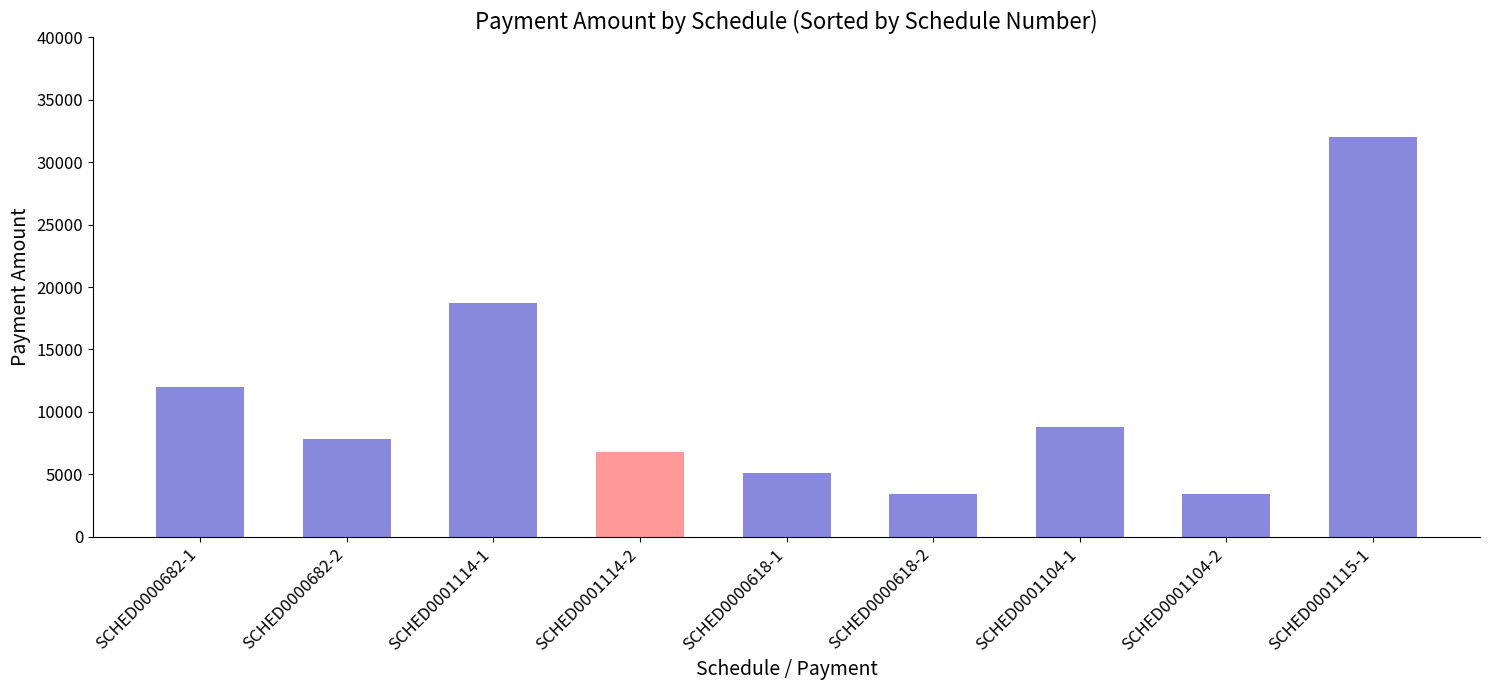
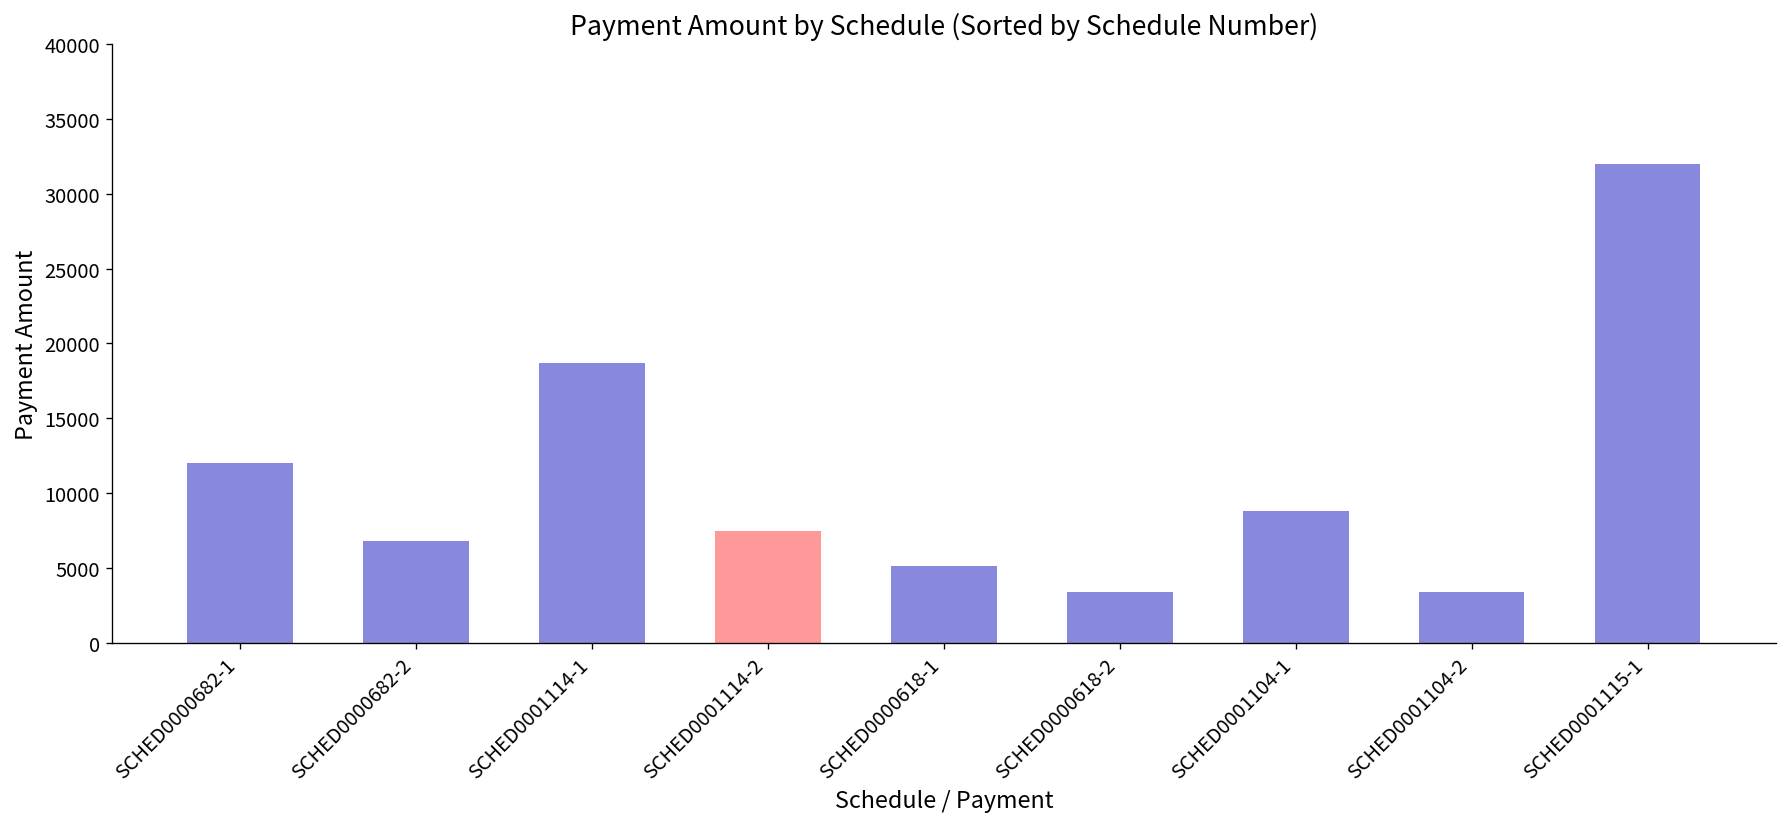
  {
    "SCHED0000682-1": 12000,
-   "SCHED0000682-2": 7800,
+   "SCHED0000682-2": 6800,
    "SCHED0001114-1": 18700,
-   "SCHED0001114-2": 6800,
+   "SCHED0001114-2": 7500,
    "SCHED0000618-1": 5100,
    "SCHED0000618-2": 3400,
    "SCHED0001104-1": 8800,
    "SCHED0001104-2": 3400,
    "SCHED0001115-1": 32000
  }
